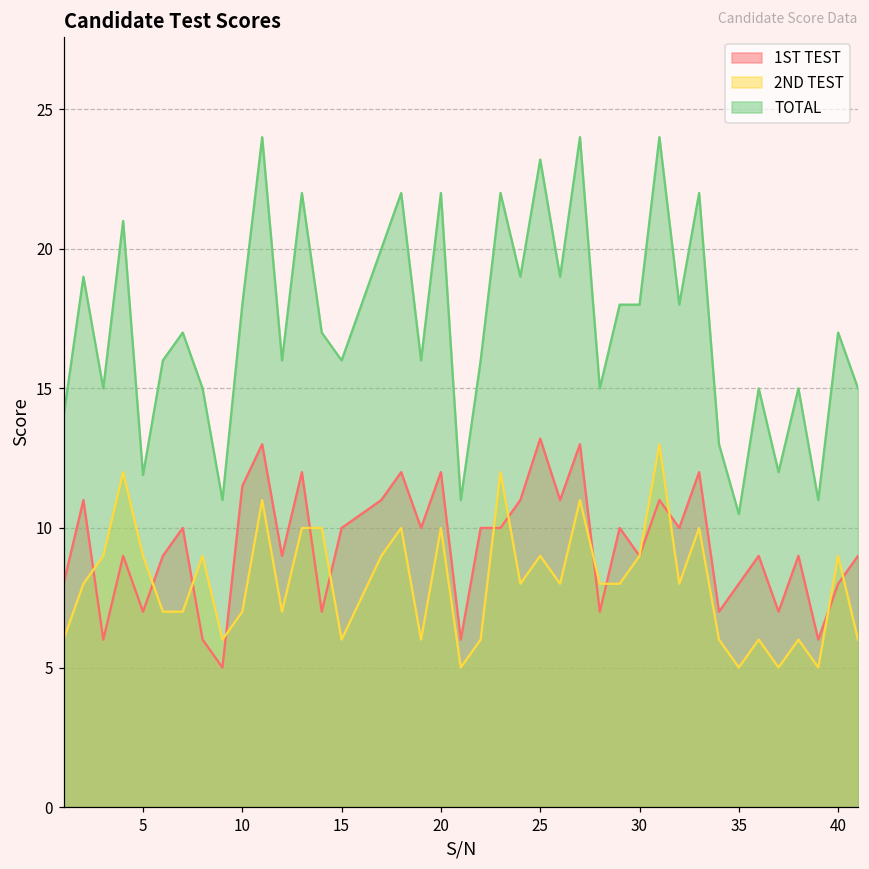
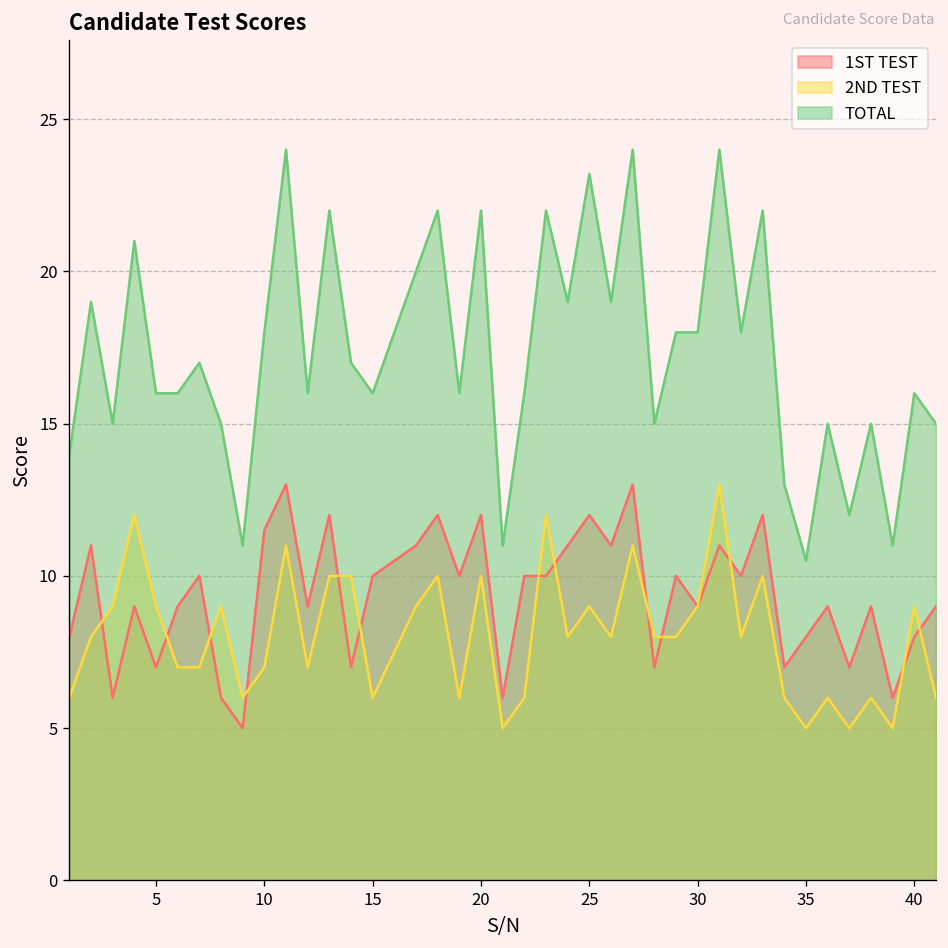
  {
    "1ST TEST": {
      "5": 7.0,
      "10": 11.5,
      "15": 10.0,
      "20": 12.0,
-     "25": 13.2,
+     "25": 12.0,
      "35": 8.0,
      "40": 8.0
    },
    "2ND TEST": {
      "5": 9.0,
      "10": 7.0,
      "15": 6.0,
      "20": 10.0,
      "25": 9.0,
      "35": 5.0,
      "40": 9.0
    },
    "TOTAL": {
-     "5": 11.9,
+     "5": 16.0,
      "10": 18.0,
      "15": 16.0,
      "20": 22.0,
      "25": 23.2,
      "30": 18.0,
      "35": 10.5,
-     "40": 17
+     "40": 16
    }
  }
